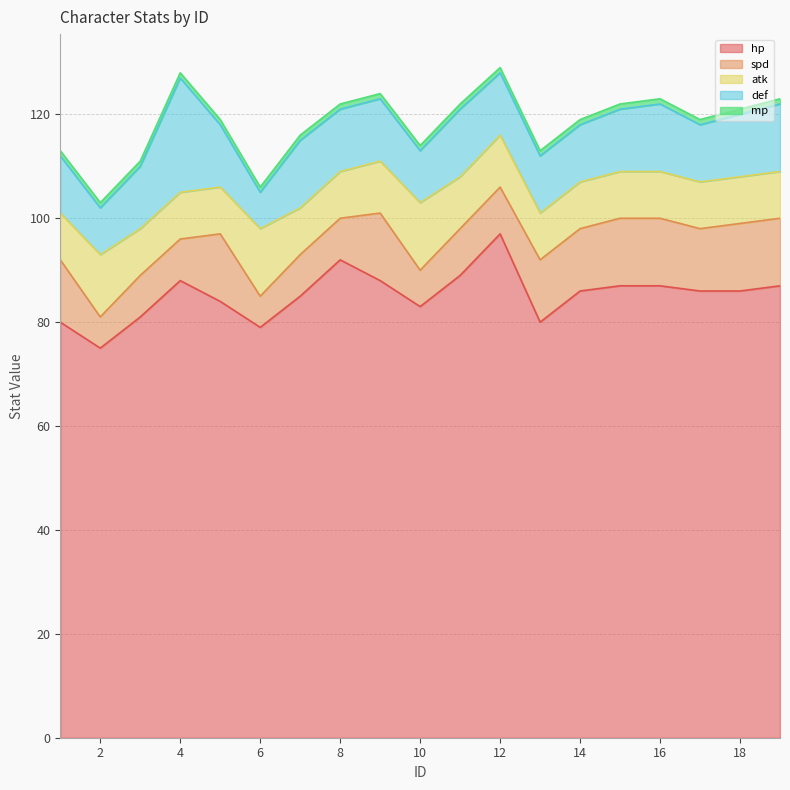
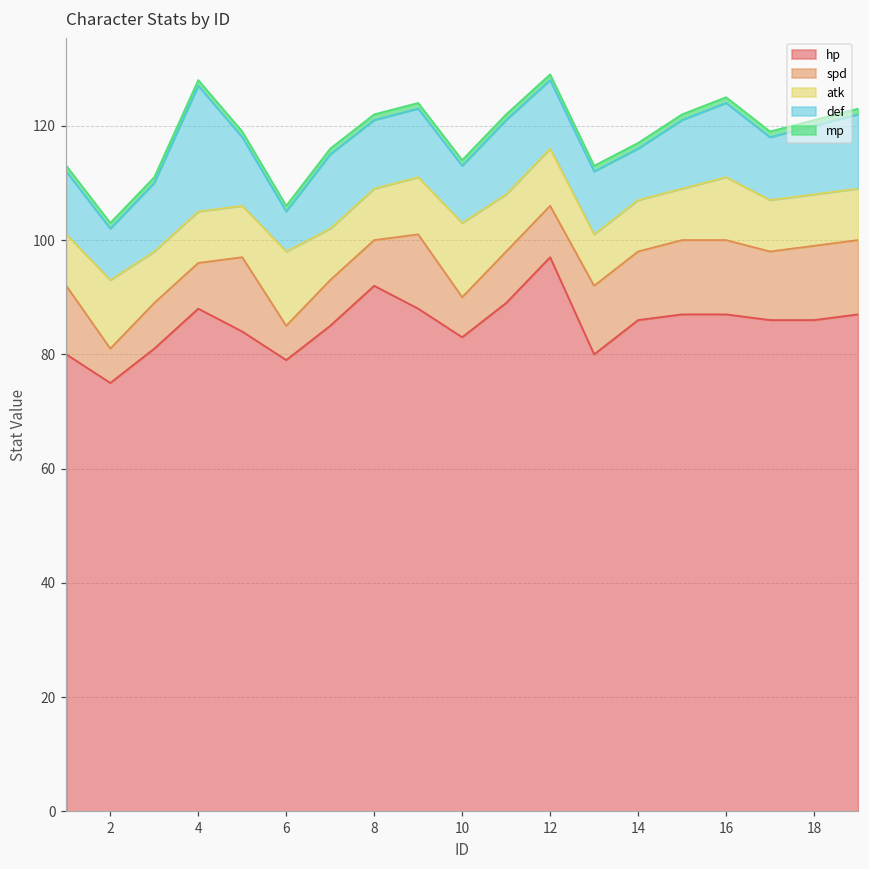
  {
    "atk": {
      "2": 12,
      "4": 9,
      "6": 13,
      "8": 9,
      "10": 13,
      "12": 10,
      "14": 9,
-     "16": 9,
+     "16": 11,
      "18": 9
    },
    "def": {
      "2": 9,
      "4": 22,
      "6": 7,
      "8": 12,
      "10": 10,
      "12": 12,
-     "14": 11,
+     "14": 9,
      "16": 13
    },
    "mp": {
      "2": 1,
      "4": 1,
      "6": 1,
      "8": 1,
      "10": 1,
      "12": 1,
      "14": 1,
      "16": 1
    }
  }
